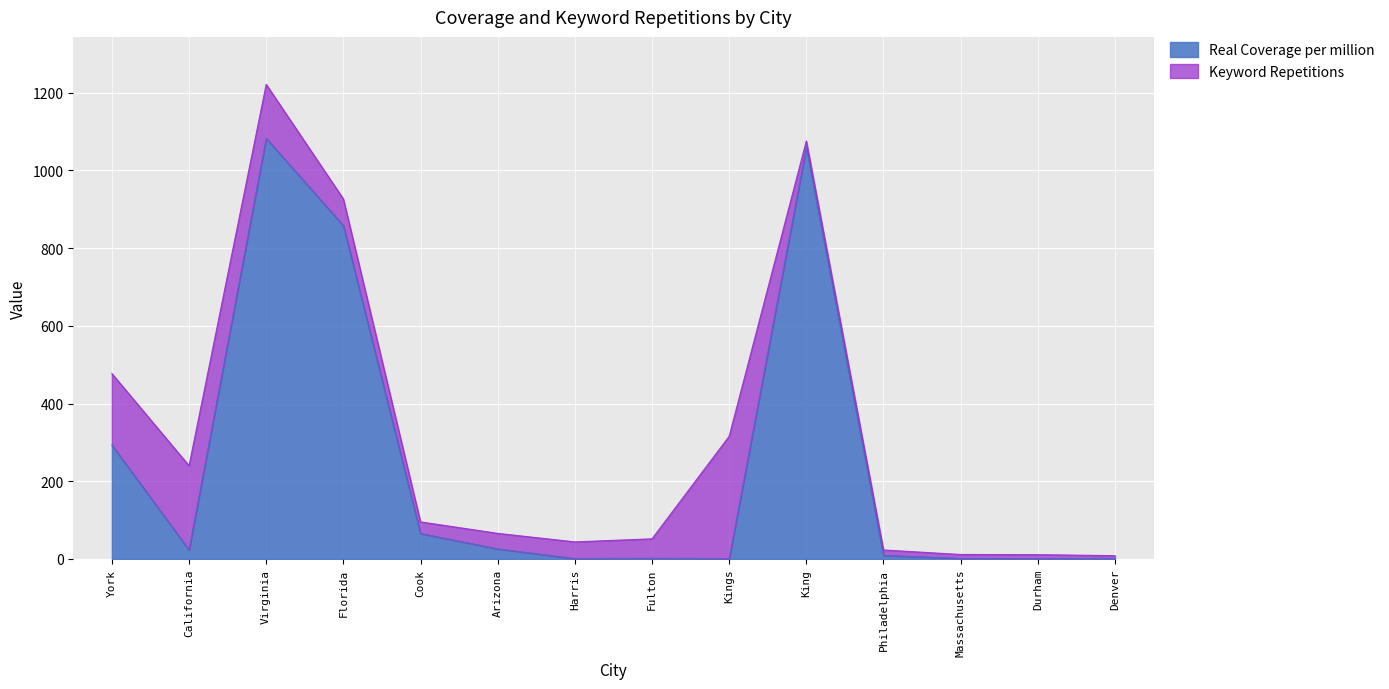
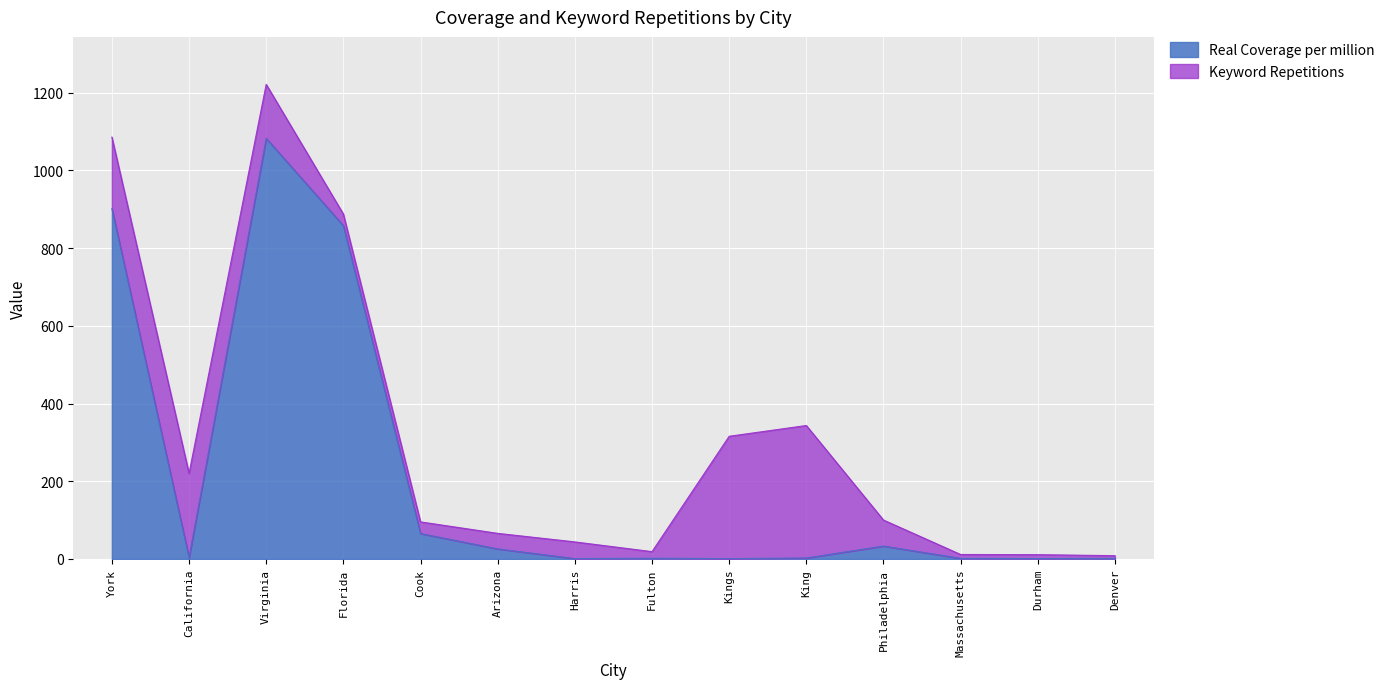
  {
    "Real Coverage per million": {
-     "York": 290,
-     "California": 20,
+     "York": 900,
+     "California": 0,
      "Virginia": 1080,
      "Florida": 860,
      "Cook": 70,
      "Arizona": 30,
      "Harris": 0,
      "Fulton": 0,
      "Kings": 0,
-     "King": 1060,
-     "Philadelphia": 10,
+     "King": 0,
+     "Philadelphia": 30,
      "Massachusetts": 0,
      "Durham": 0,
      "Denver": 0
    },
    "Keyword Repetitions": {
      "York": 180,
      "California": 220,
      "Virginia": 140,
-     "Florida": 70,
+     "Florida": 30,
      "Cook": 30,
      "Arizona": 40,
      "Harris": 40,
-     "Fulton": 50,
+     "Fulton": 20,
      "Kings": 320,
-     "King": 20,
-     "Philadelphia": 10,
+     "King": 340,
+     "Philadelphia": 70,
      "Massachusetts": 10,
      "Durham": 10,
      "Denver": 10
    }
  }
